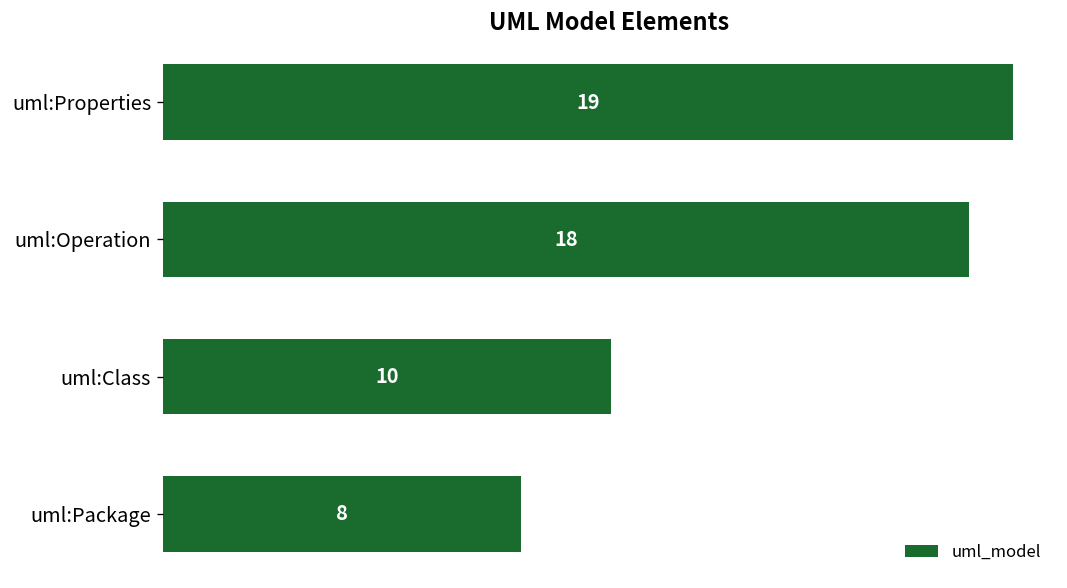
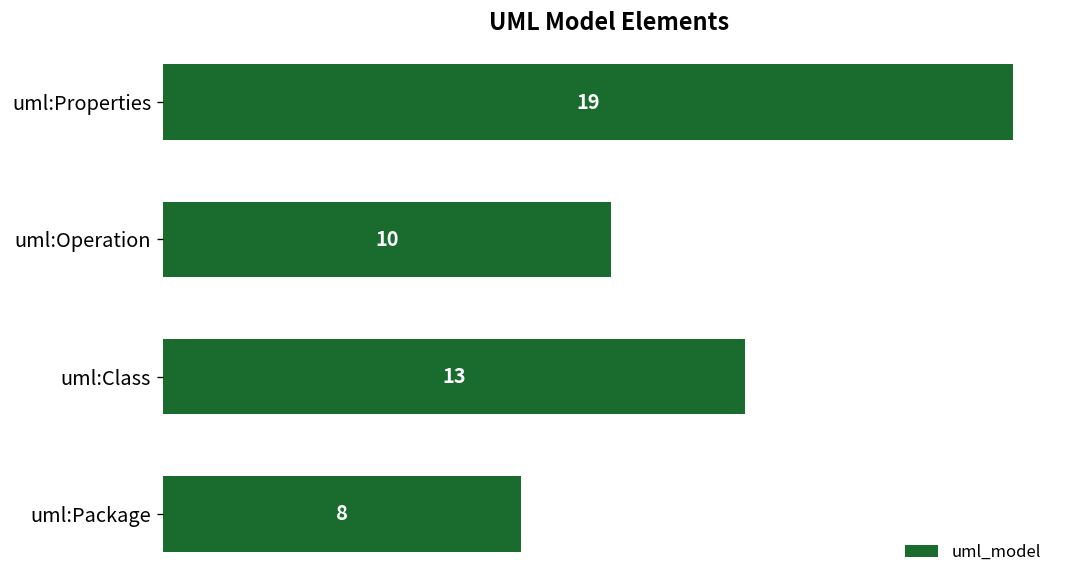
  {
    "uml:Properties": 19,
-   "uml:Operation": 18,
-   "uml:Class": 10,
+   "uml:Operation": 10,
+   "uml:Class": 13,
    "uml:Package": 8
  }
